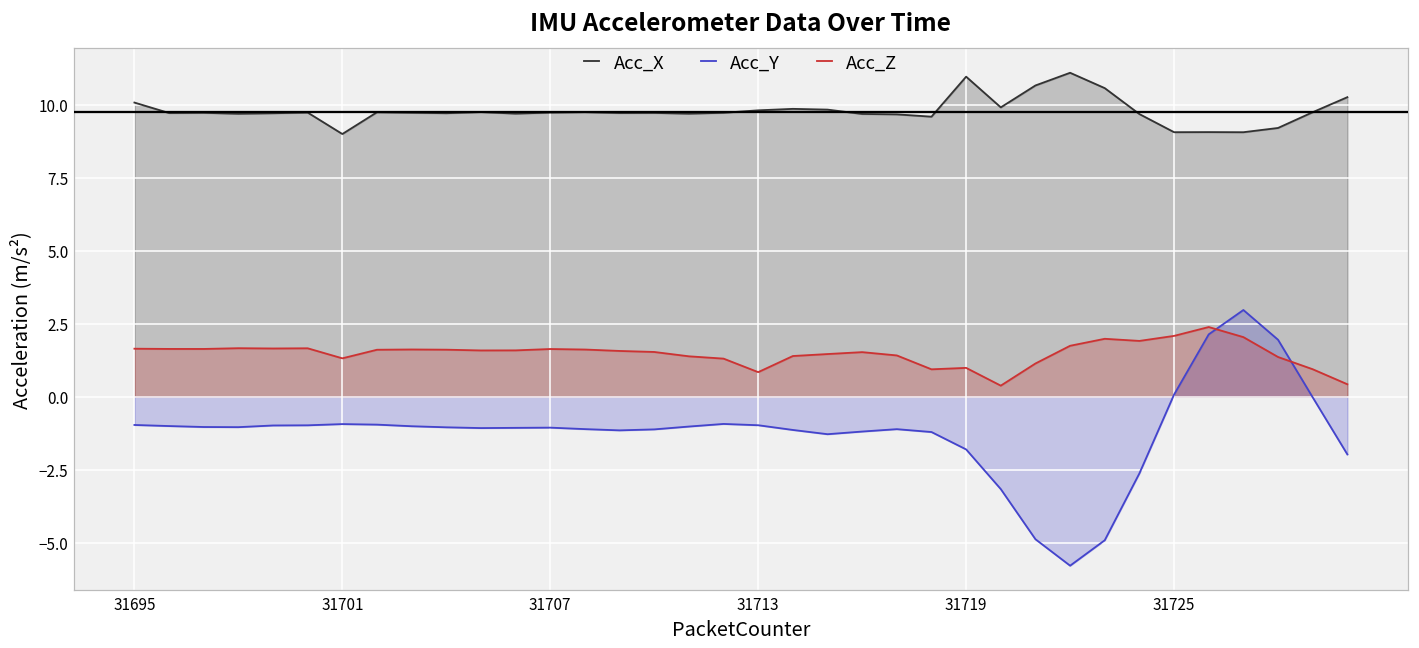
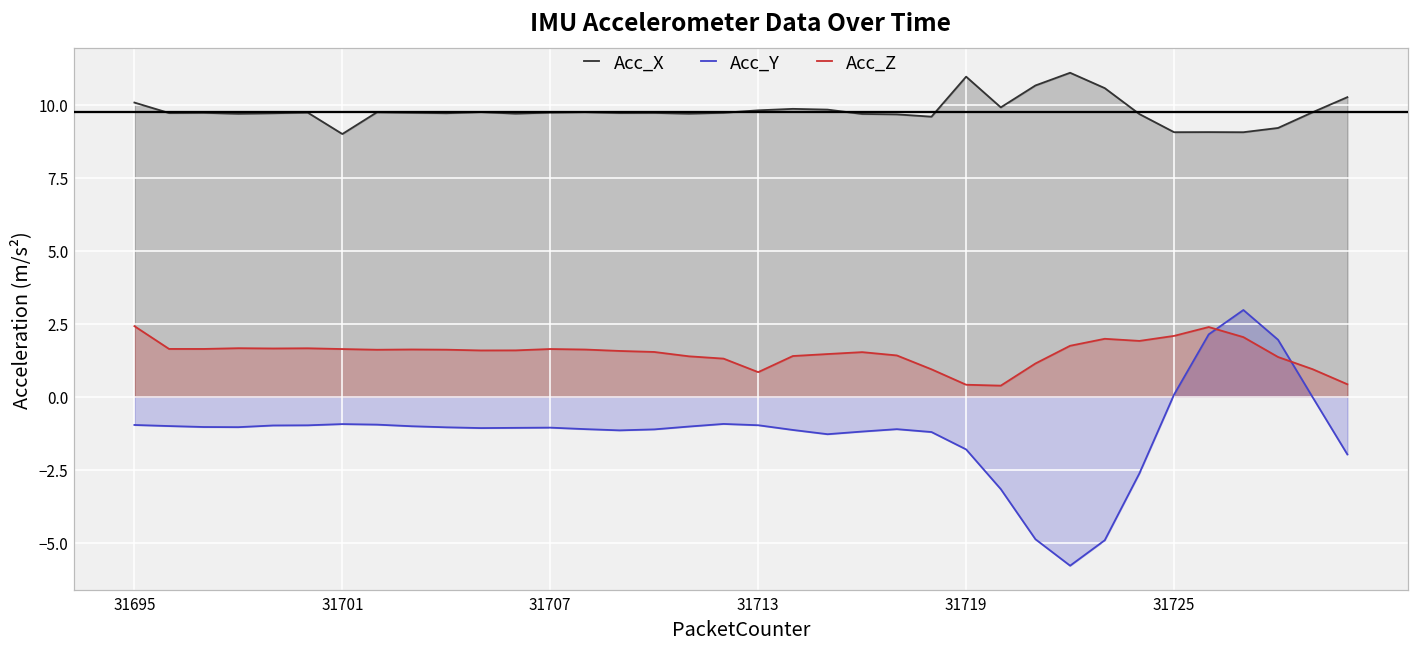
  {
    "Acc_X": {
      "31695": 10.1,
      "31701": 9.0,
      "31707": 9.7,
      "31713": 9.8,
      "31719": 11.0,
      "31725": 9.1
    },
    "Acc_Z": {
-     "31695": 1.6,
-     "31701": 1.3,
+     "31695": 2.4,
+     "31701": 1.6,
      "31707": 1.6,
      "31713": 0.8,
-     "31719": 1.0,
+     "31719": 0.4,
      "31725": 2.1
    }
  }
